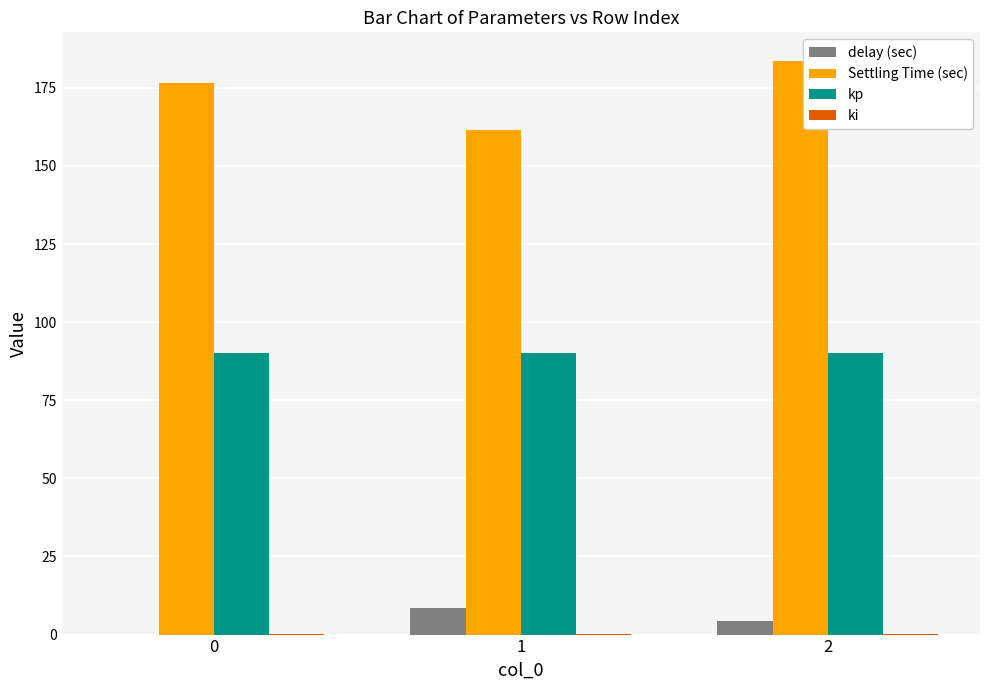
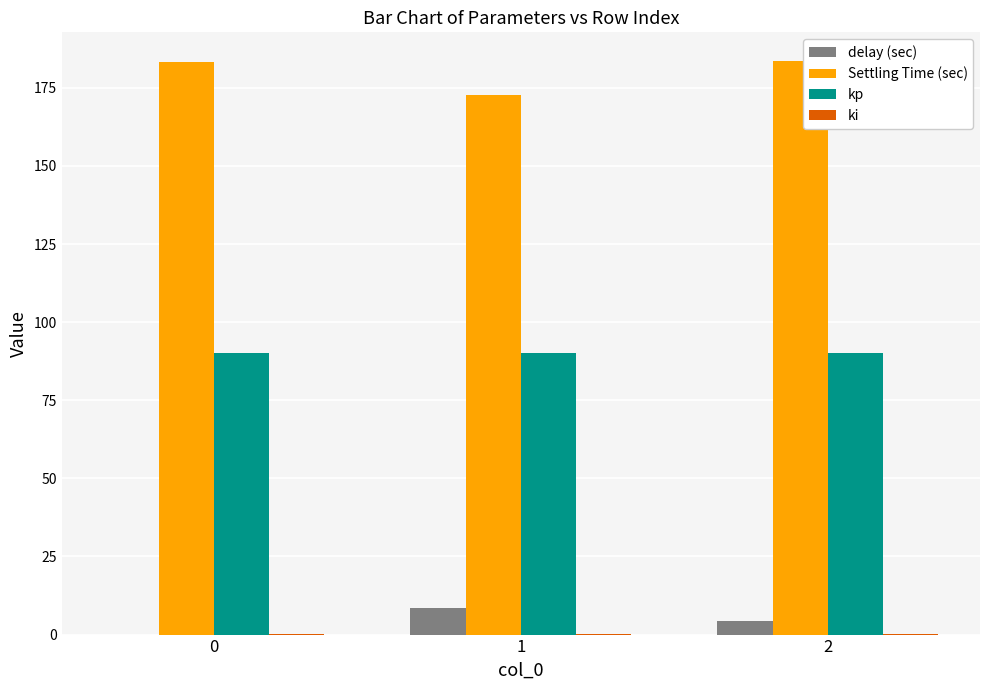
  {
    "delay (sec)": {
      "1": 9,
      "2": 4
    },
    "Settling Time (sec)": {
-     "0": 177,
-     "1": 161,
+     "0": 183,
+     "1": 173,
      "2": 184
    },
    "kp": {
      "0": 90,
      "1": 90,
      "2": 90
    }
  }
